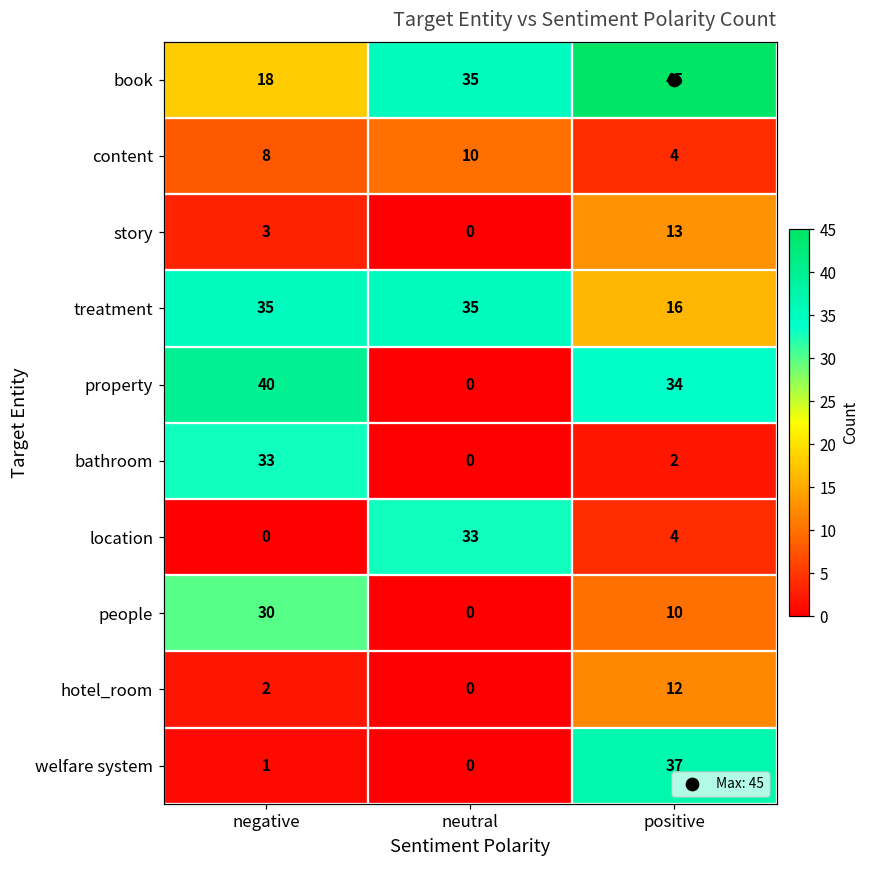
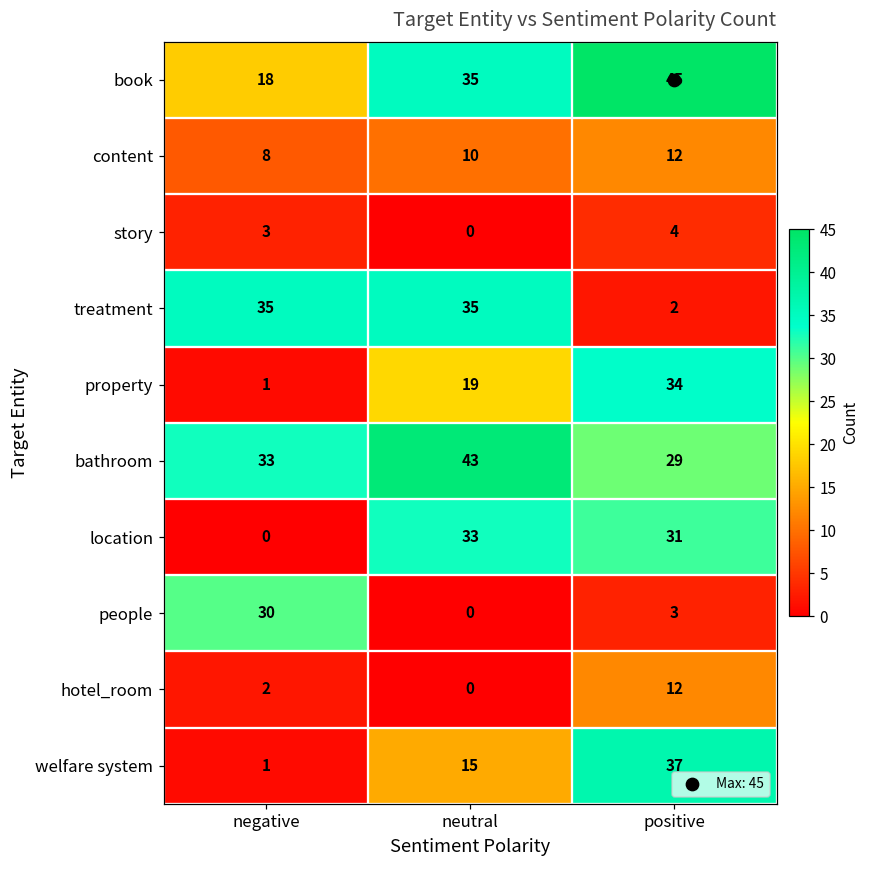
  {
    "book": {
      "negative": 18,
      "neutral": 35
    },
    "content": {
      "negative": 8,
      "neutral": 10,
-     "positive": 4
+     "positive": 12
    },
    "story": {
      "negative": 3,
      "neutral": 0,
-     "positive": 13
+     "positive": 4
    },
    "treatment": {
      "negative": 35,
      "neutral": 35,
-     "positive": 16
+     "positive": 2
    },
    "property": {
-     "negative": 40,
-     "neutral": 0,
+     "negative": 1,
+     "neutral": 19,
      "positive": 34
    },
    "bathroom": {
      "negative": 33,
-     "neutral": 0,
-     "positive": 2
+     "neutral": 43,
+     "positive": 29
    },
    "location": {
      "negative": 0,
      "neutral": 33,
-     "positive": 4
+     "positive": 31
    },
    "people": {
      "negative": 30,
      "neutral": 0,
-     "positive": 10
+     "positive": 3
    },
    "hotel_room": {
      "negative": 2,
      "neutral": 0,
      "positive": 12
    },
    "welfare system": {
      "negative": 1,
-     "neutral": 0
+     "neutral": 15
    }
  }
